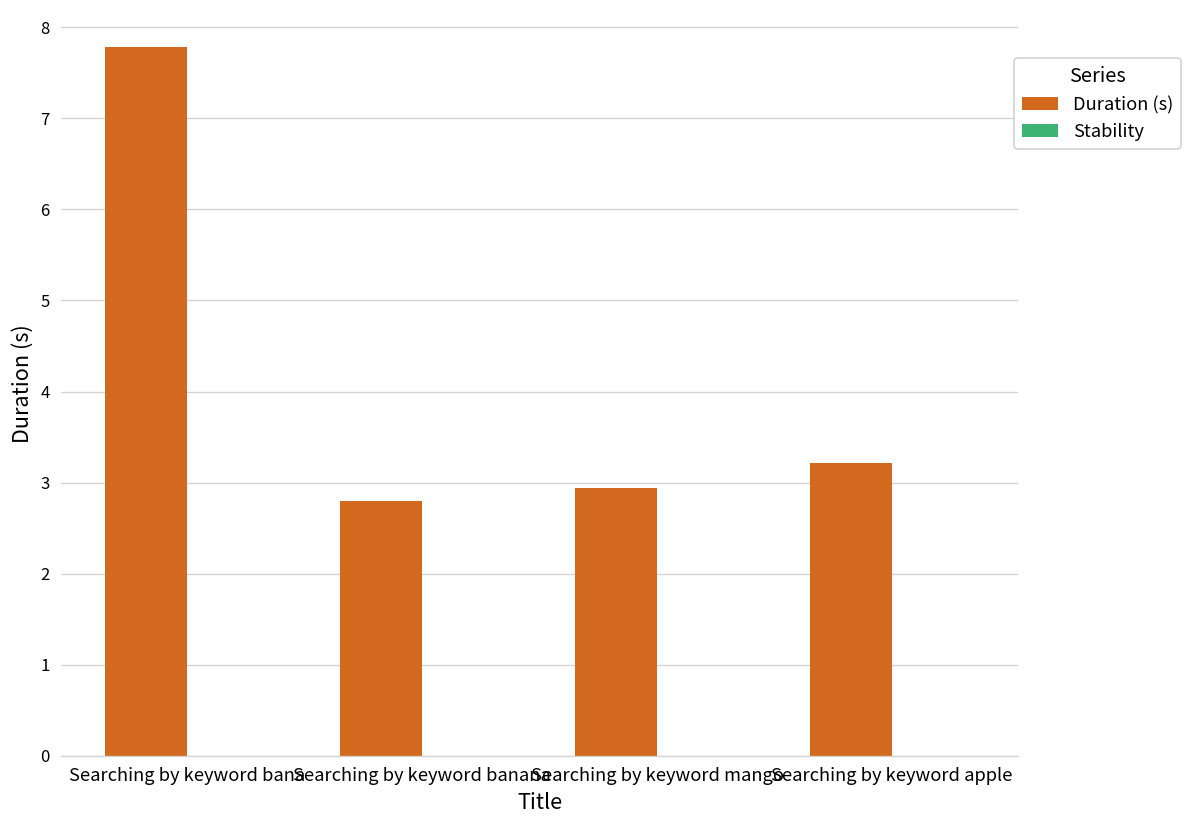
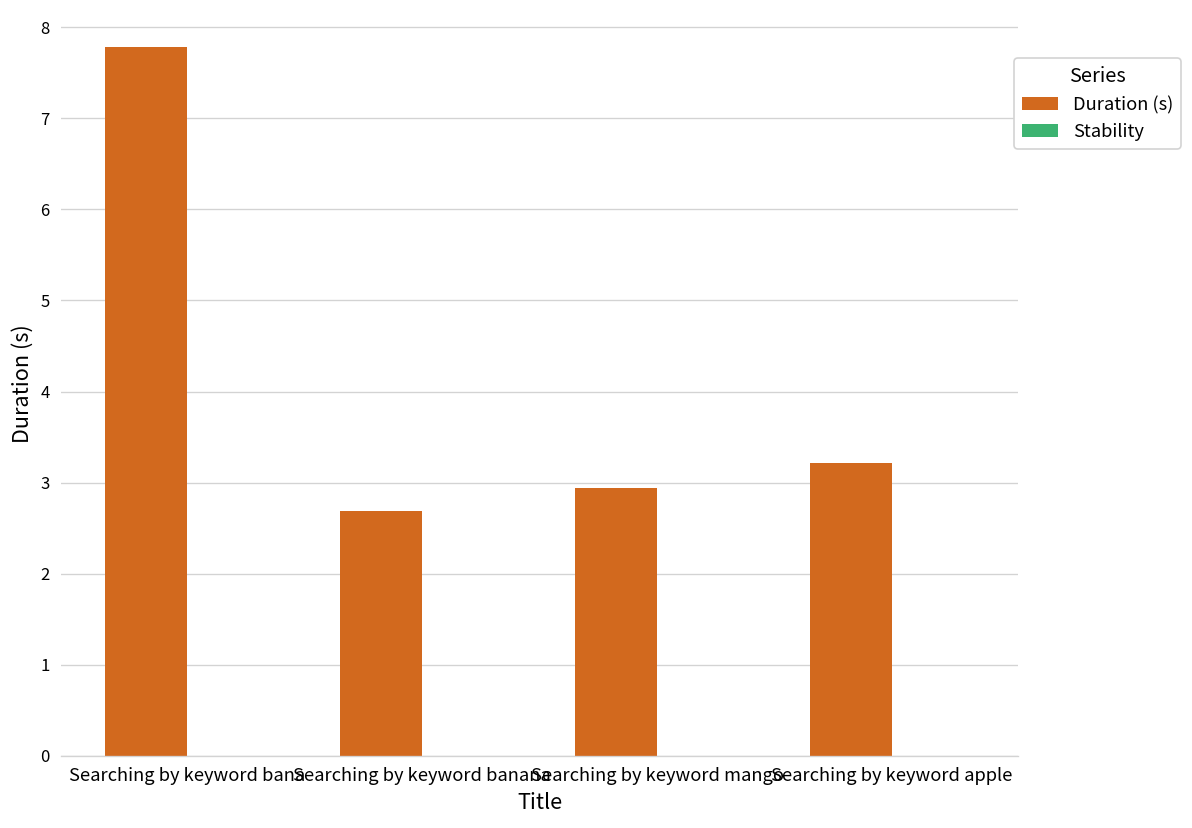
  {
    "Duration (s)": {
      "Searching by keyword bana": 7.8,
-     "Searching by keyword banana": 2.8,
+     "Searching by keyword banana": 2.7,
      "Searching by keyword mango": 2.9,
      "Searching by keyword apple": 3.2
    },
    "Stability": {
      "Searching by keyword bana": 0.0,
      "Searching by keyword banana": 0.0,
      "Searching by keyword mango": 0.0,
      "Searching by keyword apple": 0.0
    }
  }
